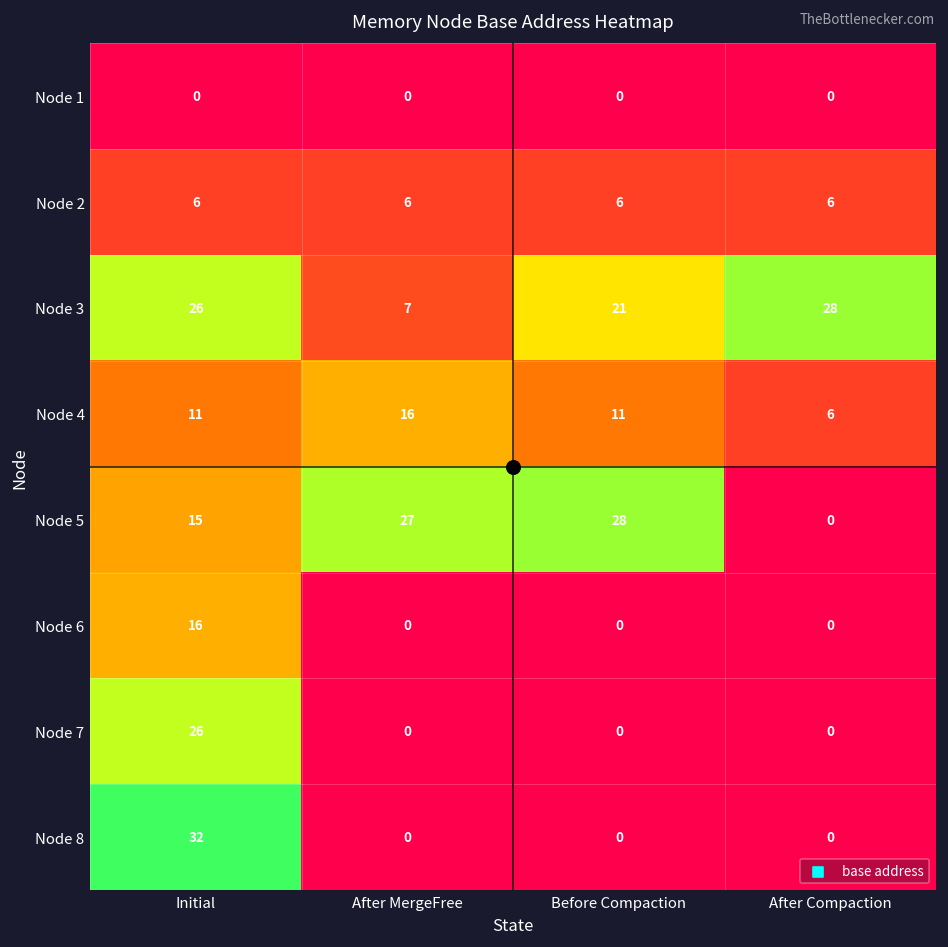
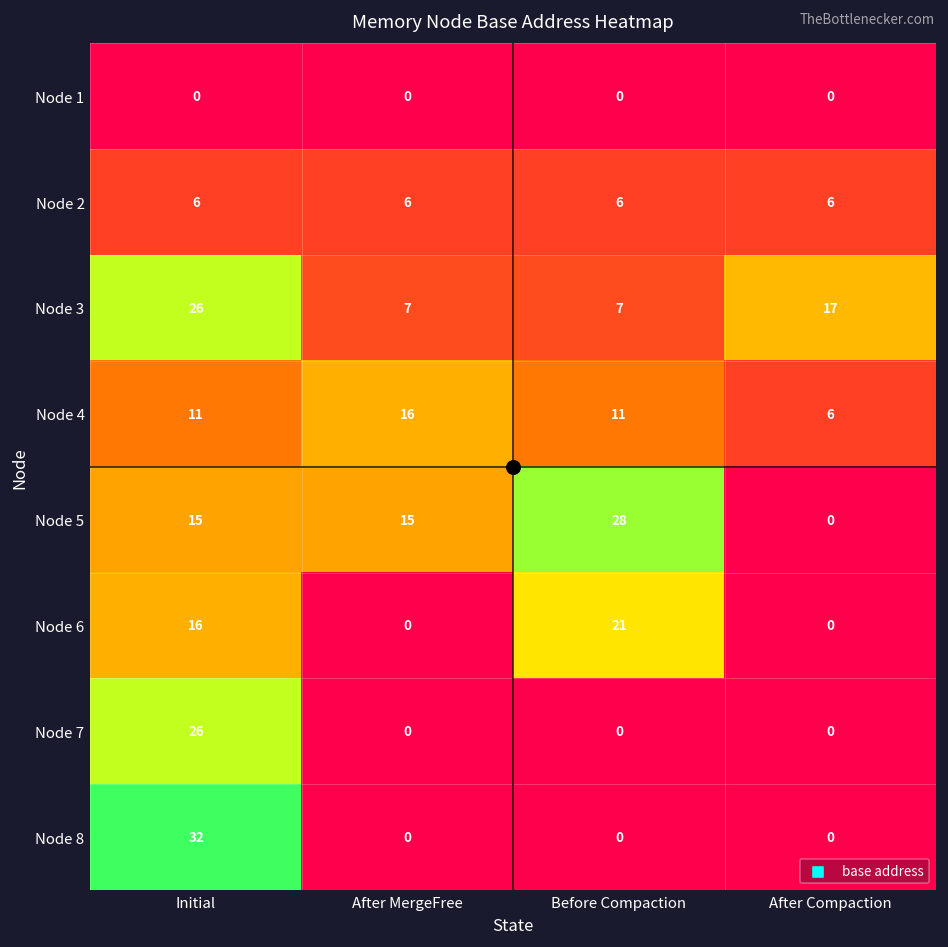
  {
    "Node 1": {
      "Initial": 0,
      "After MergeFree": 0,
      "Before Compaction": 0,
      "After Compaction": 0
    },
    "Node 2": {
      "Initial": 6,
      "After MergeFree": 6,
      "Before Compaction": 6,
      "After Compaction": 6
    },
    "Node 3": {
      "Initial": 26,
      "After MergeFree": 7,
-     "Before Compaction": 21,
-     "After Compaction": 28
+     "Before Compaction": 7,
+     "After Compaction": 17
    },
    "Node 4": {
      "Initial": 11,
      "After MergeFree": 16,
      "Before Compaction": 11,
      "After Compaction": 6
    },
    "Node 5": {
      "Initial": 15,
-     "After MergeFree": 27,
+     "After MergeFree": 15,
      "Before Compaction": 28,
      "After Compaction": 0
    },
    "Node 6": {
      "Initial": 16,
      "After MergeFree": 0,
-     "Before Compaction": 0,
+     "Before Compaction": 21,
      "After Compaction": 0
    },
    "Node 7": {
      "Initial": 26,
      "After MergeFree": 0,
      "Before Compaction": 0,
      "After Compaction": 0
    },
    "Node 8": {
      "Initial": 32,
      "After MergeFree": 0,
      "Before Compaction": 0,
      "After Compaction": 0
    }
  }
